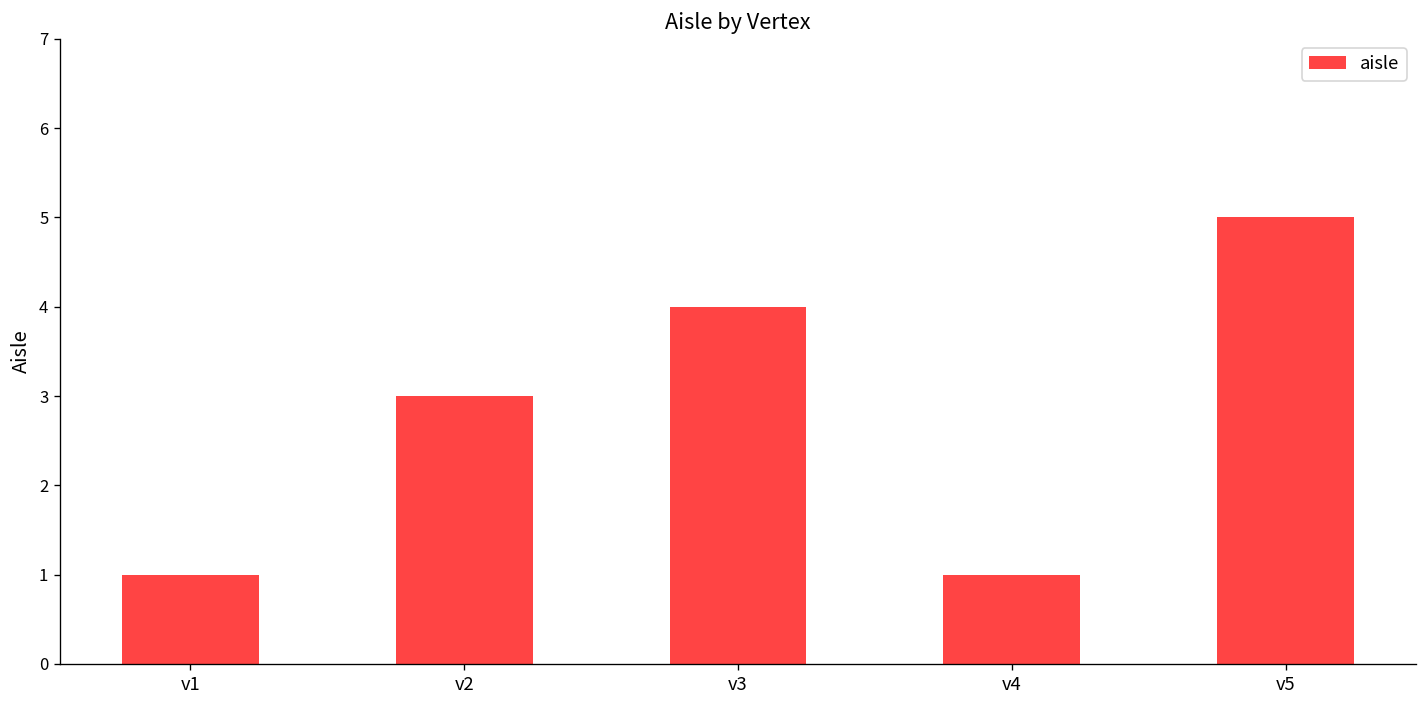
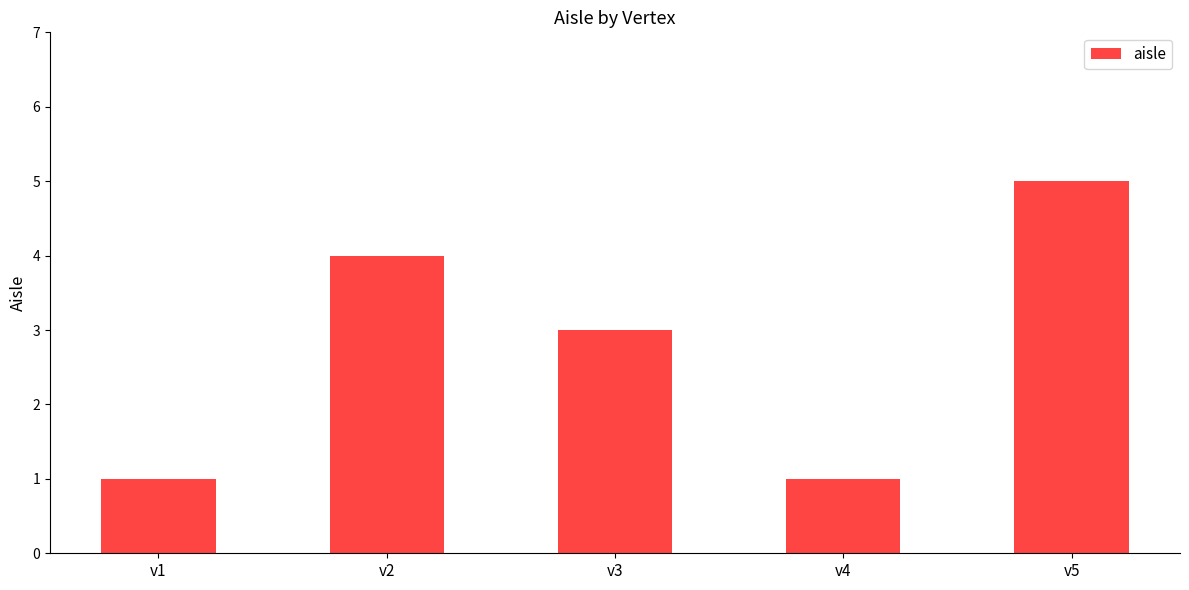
  {
    "v1": 1,
-   "v2": 3,
-   "v3": 4,
+   "v2": 4,
+   "v3": 3,
    "v4": 1,
    "v5": 5
  }
